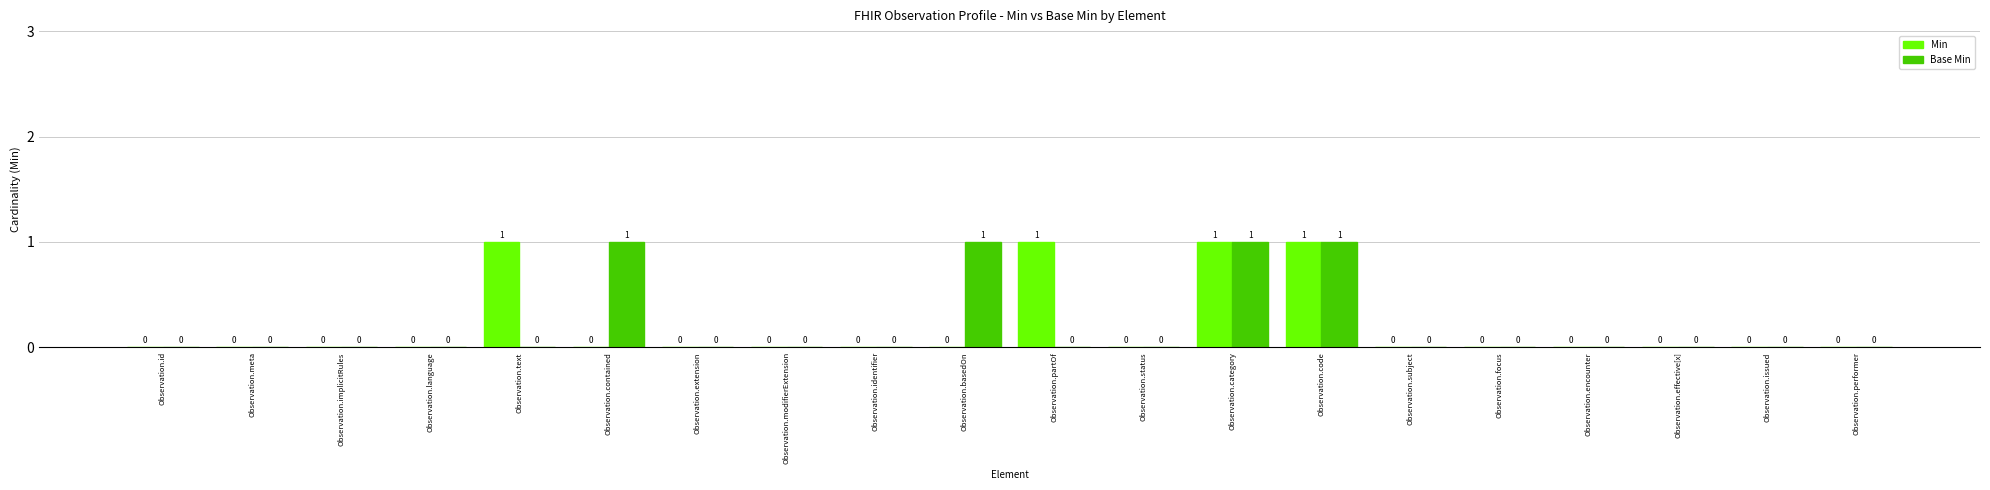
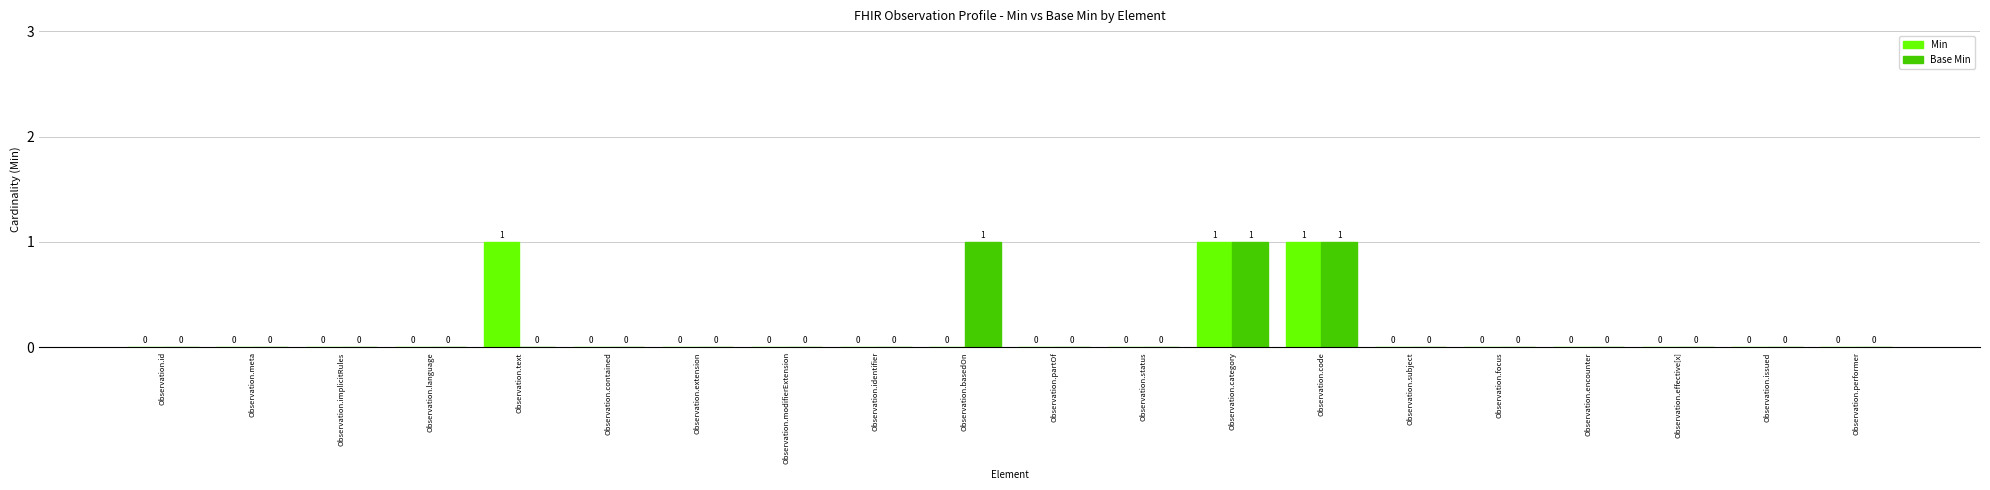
  {
    "Min": {
      "Observation.id": 0,
      "Observation.meta": 0,
      "Observation.implicitRules": 0,
      "Observation.language": 0,
      "Observation.text": 1,
      "Observation.contained": 0,
      "Observation.extension": 0,
      "Observation.modifierExtension": 0,
      "Observation.identifier": 0,
      "Observation.basedOn": 0,
-     "Observation.partOf": 1,
+     "Observation.partOf": 0,
      "Observation.status": 0,
      "Observation.category": 1,
      "Observation.code": 1,
      "Observation.subject": 0,
      "Observation.focus": 0,
      "Observation.encounter": 0,
      "Observation.effective[x]": 0,
      "Observation.issued": 0,
      "Observation.performer": 0
    },
    "Base Min": {
      "Observation.id": 0,
      "Observation.meta": 0,
      "Observation.implicitRules": 0,
      "Observation.language": 0,
      "Observation.text": 0,
-     "Observation.contained": 1,
+     "Observation.contained": 0,
      "Observation.extension": 0,
      "Observation.modifierExtension": 0,
      "Observation.identifier": 0,
      "Observation.basedOn": 1,
      "Observation.partOf": 0,
      "Observation.status": 0,
      "Observation.category": 1,
      "Observation.code": 1,
      "Observation.subject": 0,
      "Observation.focus": 0,
      "Observation.encounter": 0,
      "Observation.effective[x]": 0,
      "Observation.issued": 0,
      "Observation.performer": 0
    }
  }
